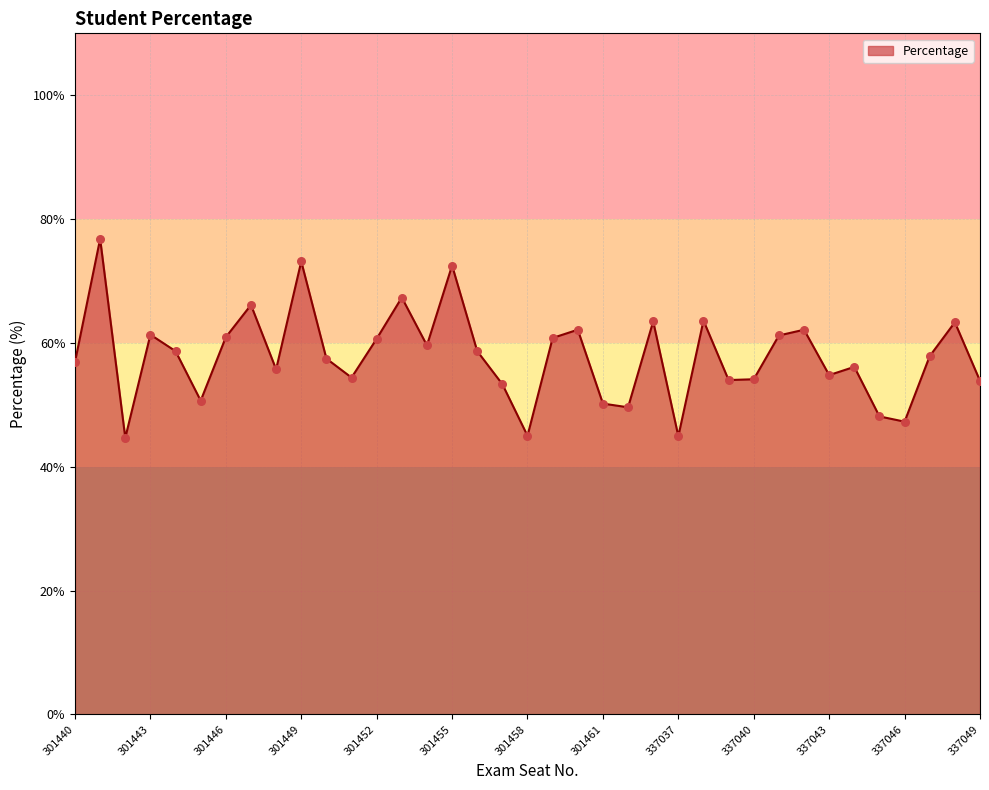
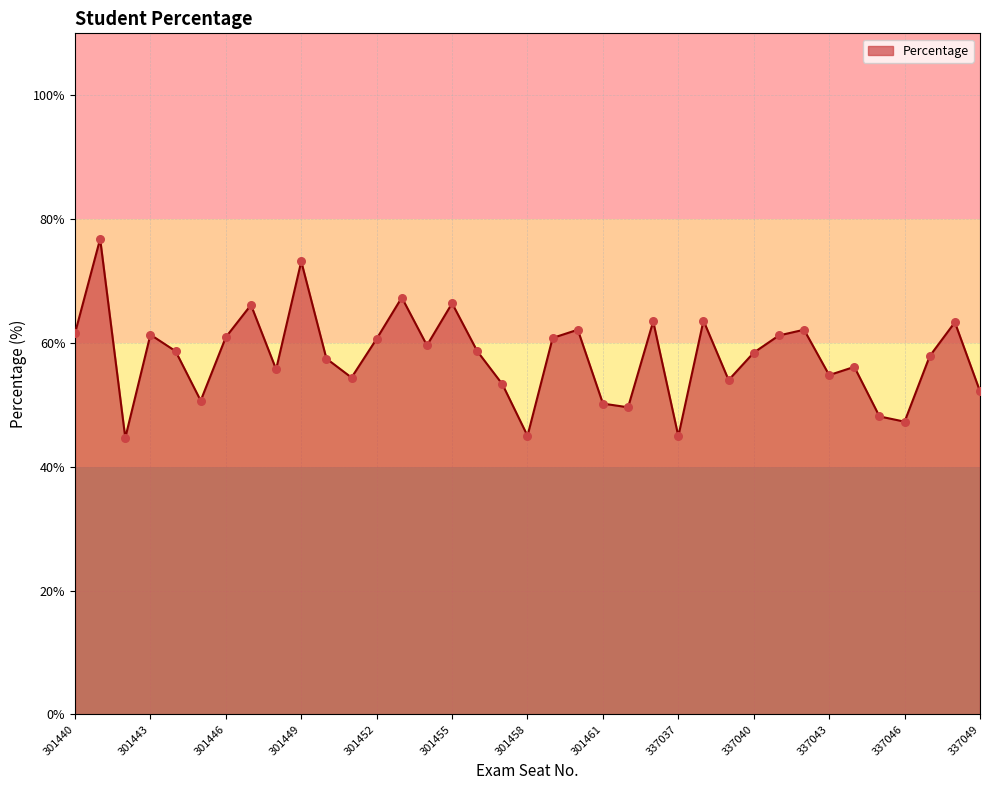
  {
-   "301440": "57%",
+   "301440": "62%",
    "301443": "61%",
    "301446": "61%",
    "301449": "73%",
    "301452": "61%",
-   "301455": "73%",
+   "301455": "66%",
    "301458": "45%",
    "301461": "50%",
    "337037": "45%",
-   "337040": "54%",
+   "337040": "58%",
    "337043": "55%",
    "337046": "47%",
-   "337049": "54%"
+   "337049": "52%"
  }
